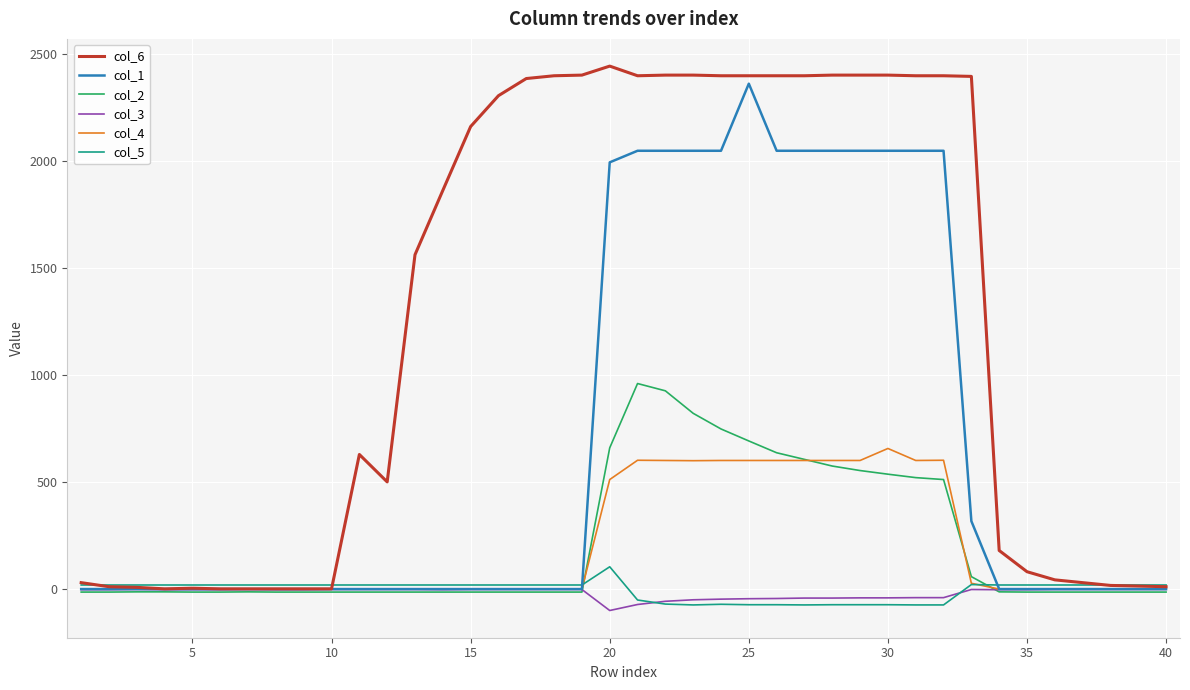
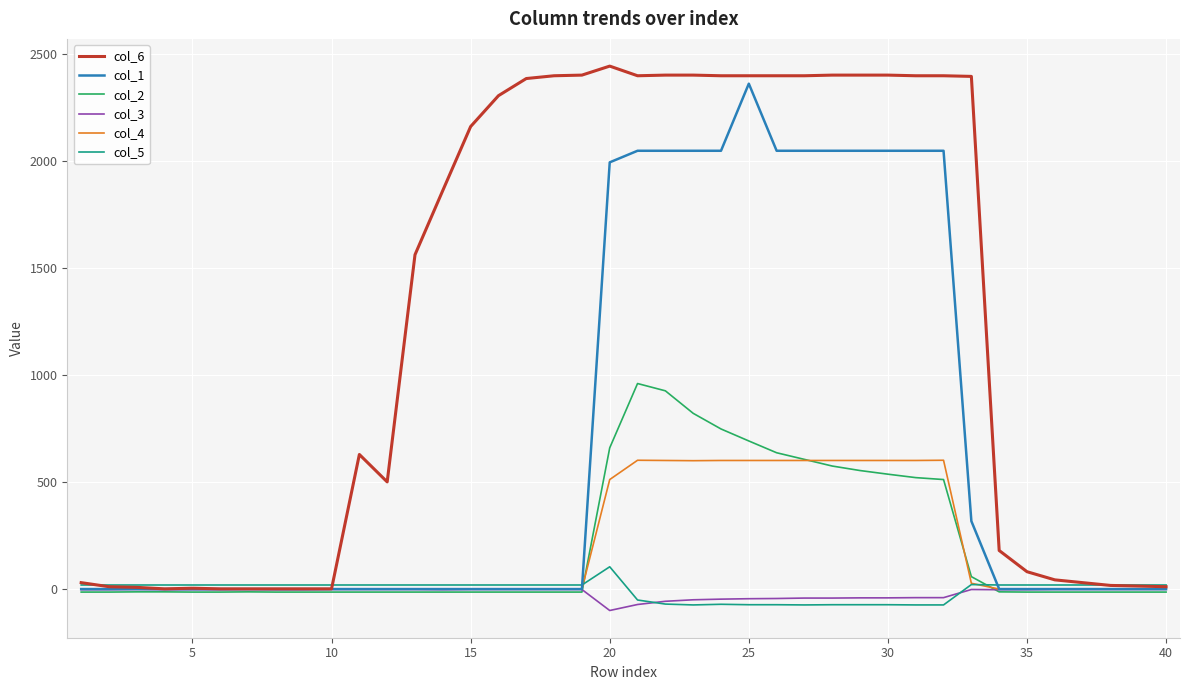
  {
    "col_6": {
      "15": 2160,
      "20": 2440,
      "25": 2400,
      "30": 2400,
      "35": 80
    },
    "col_1": {
      "20": 1990,
      "25": 2360,
      "30": 2050
    },
    "col_3": {
      "20": -100,
      "25": -40,
      "30": -40
    },
    "col_4": {
      "20": 510,
      "25": 600,
-     "30": 660
+     "30": 600
    }
  }
